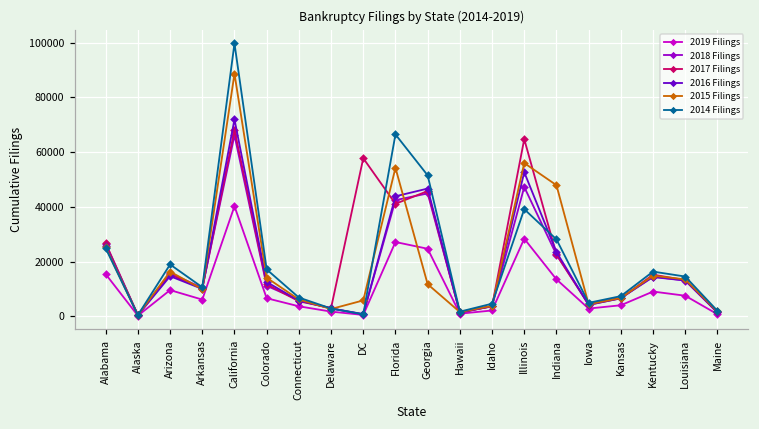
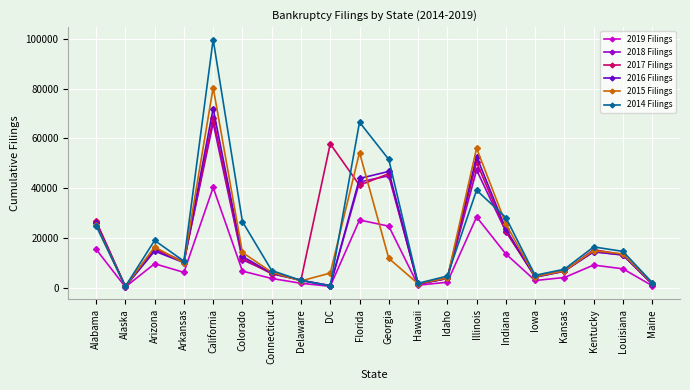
  {
    "2017 Filings": {
      "California": 68000,
      "DC": 58000,
      "Florida": 41000,
-     "Illinois": 65000
+     "Illinois": 50000
    },
    "2015 Filings": {
-     "California": 89000,
+     "California": 80000,
      "Colorado": 14000,
      "DC": 6000,
      "Florida": 54000,
      "Georgia": 12000,
      "Illinois": 56000,
-     "Indiana": 48000
+     "Indiana": 26000
    },
    "2014 Filings": {
      "Arizona": 19000,
      "California": 100000,
-     "Colorado": 17000,
+     "Colorado": 27000,
      "Florida": 66000,
      "Georgia": 52000,
      "Illinois": 39000,
      "Indiana": 28000,
      "Kentucky": 16000,
      "Louisiana": 15000
    }
  }
